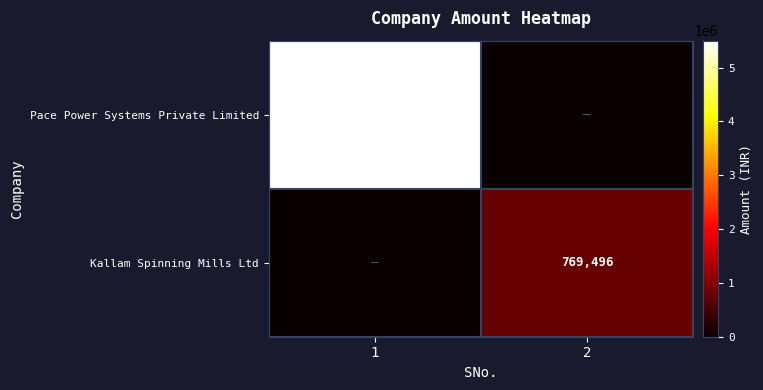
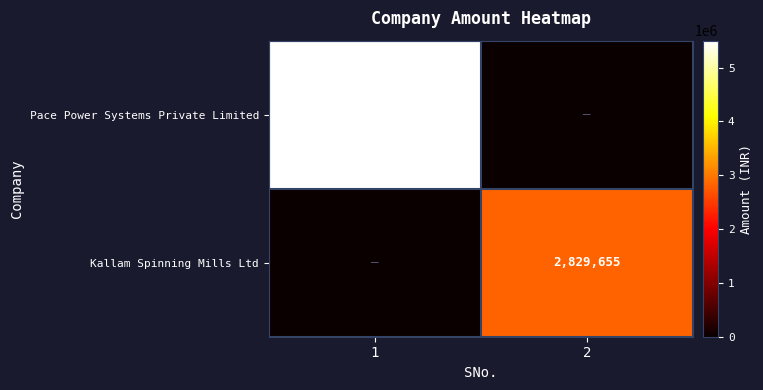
  {
    "Kallam Spinning Mills Ltd": {
-     "2": "769,496"
+     "2": "2,829,655"
    }
  }
